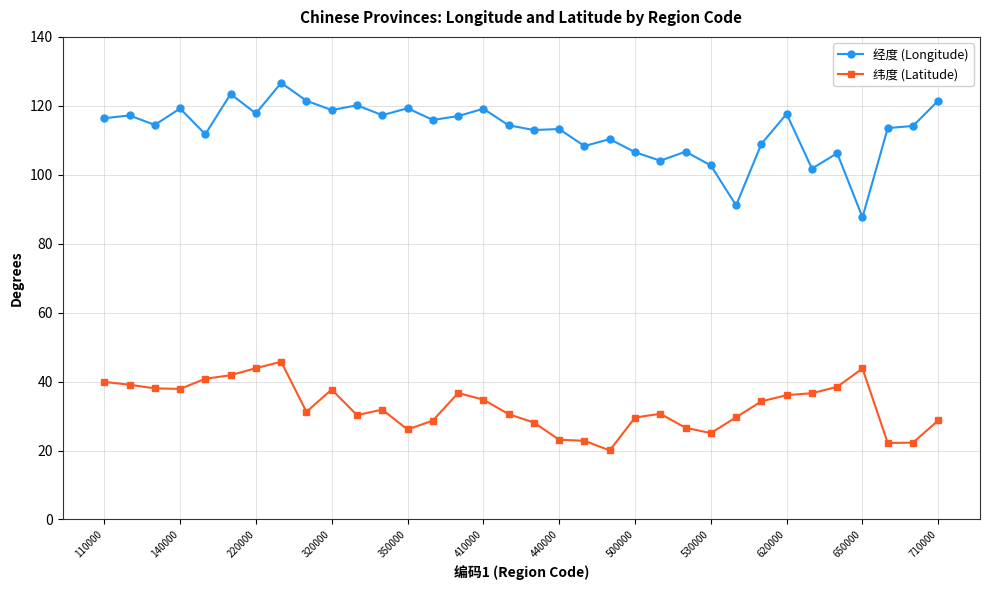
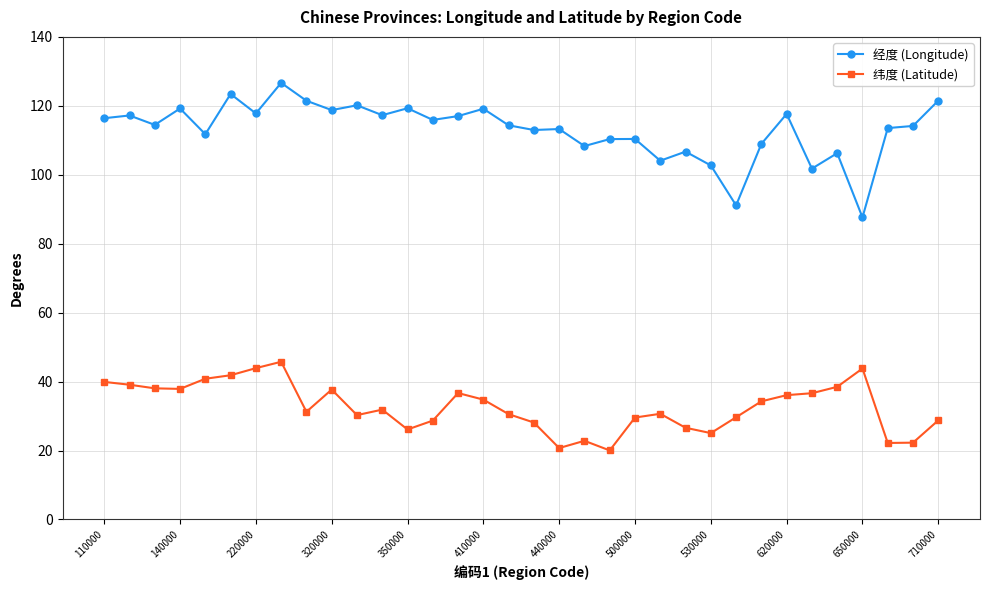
  {
    "经度 (Longitude)": {
      "110000": 116,
      "140000": 119,
      "220000": 118,
      "320000": 119,
      "350000": 119,
      "410000": 119,
      "440000": 113,
-     "500000": 107,
+     "500000": 110,
      "620000": 118,
      "650000": 88,
      "710000": 122
    },
    "纬度 (Latitude)": {
      "110000": 40,
      "140000": 38,
      "220000": 44,
      "320000": 38,
      "350000": 26,
      "410000": 35,
-     "440000": 23,
+     "440000": 21,
      "500000": 30,
      "620000": 36,
      "650000": 44,
      "710000": 29
    }
  }
